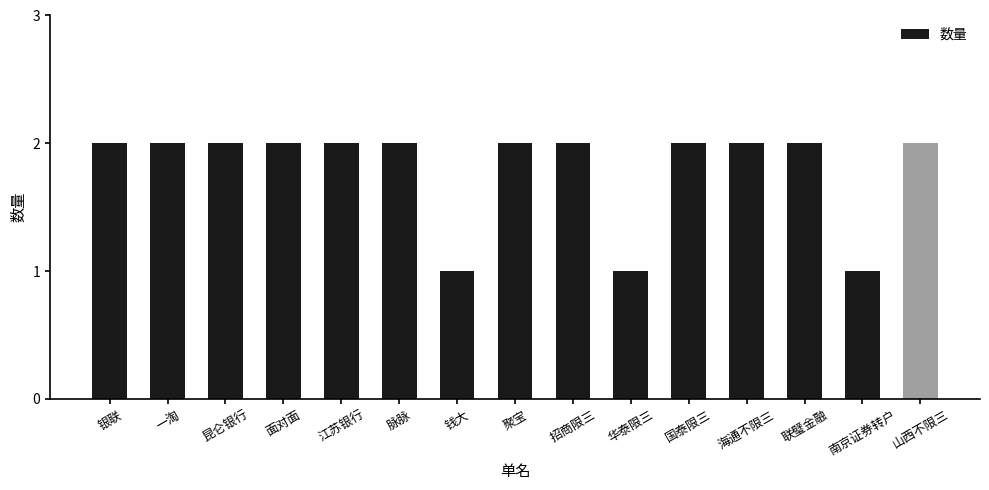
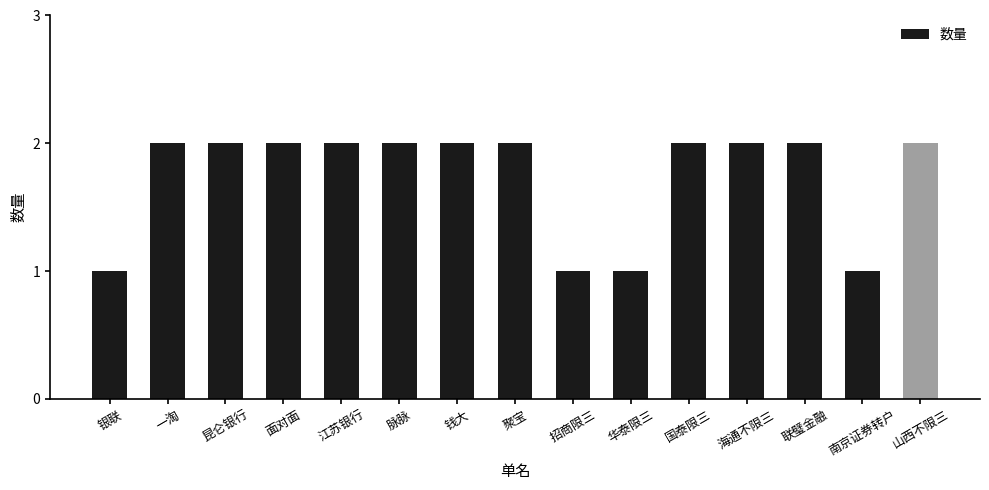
  {
-   "银联": 2,
+   "银联": 1,
    "一淘": 2,
    "昆仑银行": 2,
    "面对面": 2,
    "江苏银行": 2,
    "脉脉": 2,
-   "钱大": 1,
+   "钱大": 2,
    "聚宝": 2,
-   "招商限三": 2,
+   "招商限三": 1,
    "华泰限三": 1,
    "国泰限三": 2,
    "海通不限三": 2,
    "联璧金融": 2,
    "南京证券转户": 1,
    "山西不限三": 2
  }
